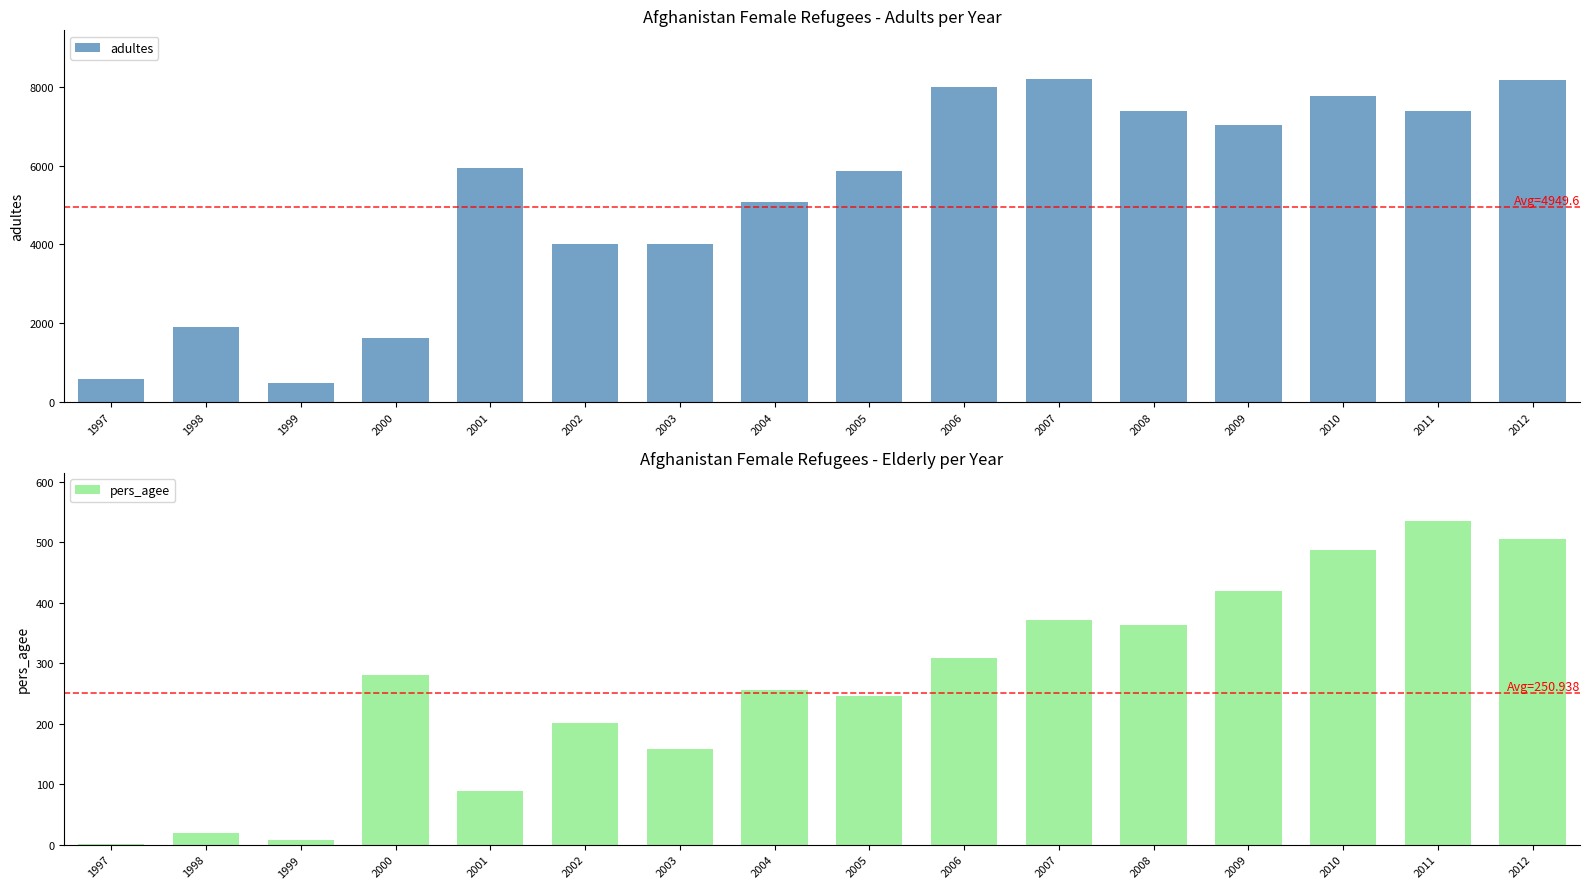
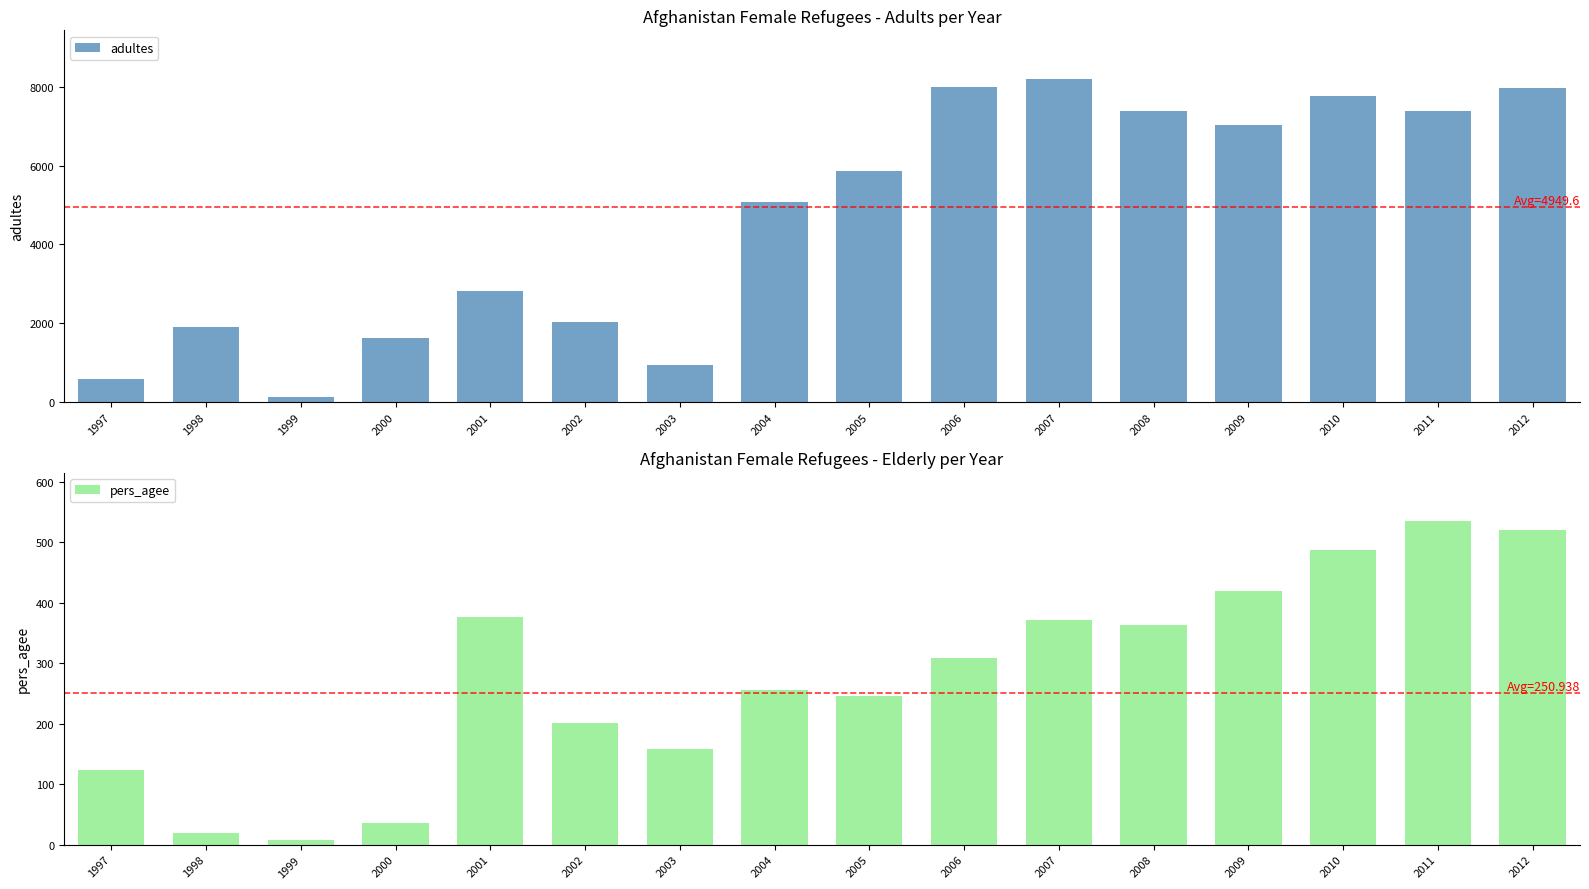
  {
    "Afghanistan Female Refugees - Adults per Year": {
      "1997": 600,
      "1998": 1900,
-     "1999": 500,
+     "1999": 100,
      "2000": 1600,
-     "2001": 5900,
-     "2002": 4000,
-     "2003": 4000,
+     "2001": 2800,
+     "2002": 2000,
+     "2003": 900,
      "2004": 5100,
      "2005": 5900,
      "2006": 8000,
      "2007": 8200,
      "2008": 7400,
      "2009": 7000,
      "2010": 7800,
      "2011": 7400,
-     "2012": 8200
+     "2012": 8000
    },
    "Afghanistan Female Refugees - Elderly per Year": {
-     "1997": 0,
+     "1997": 120,
      "1998": 20,
      "1999": 10,
-     "2000": 280,
-     "2001": 90,
+     "2000": 40,
+     "2001": 380,
      "2002": 200,
      "2003": 160,
      "2004": 260,
      "2005": 250,
      "2006": 310,
      "2007": 370,
      "2008": 360,
      "2009": 420,
      "2010": 490,
      "2011": 540,
-     "2012": 510
+     "2012": 520
    }
  }
